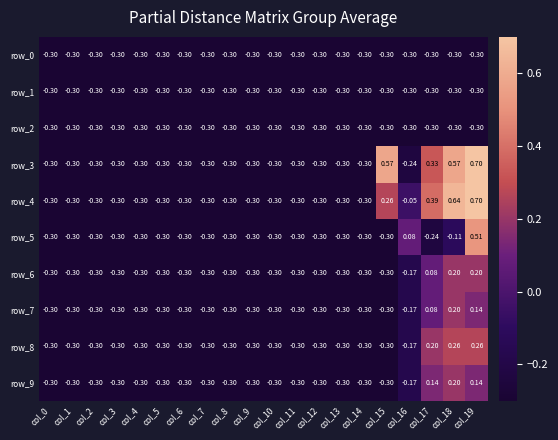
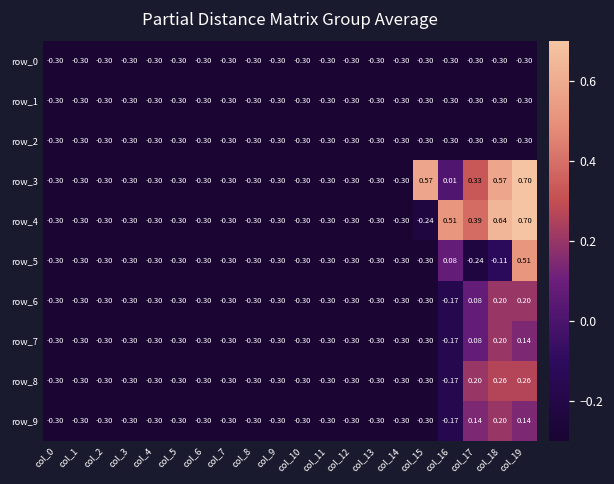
  {
    "row_0": {
      "col_0": -0.30,
      "col_1": -0.30,
      "col_2": -0.30,
      "col_3": -0.30,
      "col_4": -0.30,
      "col_5": -0.30,
      "col_6": -0.30,
      "col_7": -0.30,
      "col_8": -0.30,
      "col_9": -0.30,
      "col_10": -0.30,
      "col_11": -0.30,
      "col_12": -0.30,
      "col_13": -0.30,
      "col_14": -0.30,
      "col_15": -0.30,
      "col_16": -0.30,
      "col_17": -0.30,
      "col_18": -0.30,
      "col_19": -0.30
    },
    "row_1": {
      "col_0": -0.30,
      "col_1": -0.30,
      "col_2": -0.30,
      "col_3": -0.30,
      "col_4": -0.30,
      "col_5": -0.30,
      "col_6": -0.30,
      "col_7": -0.30,
      "col_8": -0.30,
      "col_9": -0.30,
      "col_10": -0.30,
      "col_11": -0.30,
      "col_12": -0.30,
      "col_13": -0.30,
      "col_14": -0.30,
      "col_15": -0.30,
      "col_16": -0.30,
      "col_17": -0.30,
      "col_18": -0.30,
      "col_19": -0.30
    },
    "row_2": {
      "col_0": -0.30,
      "col_1": -0.30,
      "col_2": -0.30,
      "col_3": -0.30,
      "col_4": -0.30,
      "col_5": -0.30,
      "col_6": -0.30,
      "col_7": -0.30,
      "col_8": -0.30,
      "col_9": -0.30,
      "col_10": -0.30,
      "col_11": -0.30,
      "col_12": -0.30,
      "col_13": -0.30,
      "col_14": -0.30,
      "col_15": -0.30,
      "col_16": -0.30,
      "col_17": -0.30,
      "col_18": -0.30,
      "col_19": -0.30
    },
    "row_3": {
      "col_0": -0.30,
      "col_1": -0.30,
      "col_2": -0.30,
      "col_3": -0.30,
      "col_4": -0.30,
      "col_5": -0.30,
      "col_6": -0.30,
      "col_7": -0.30,
      "col_8": -0.30,
      "col_9": -0.30,
      "col_10": -0.30,
      "col_11": -0.30,
      "col_12": -0.30,
      "col_13": -0.30,
      "col_14": -0.30,
      "col_15": 0.57,
-     "col_16": -0.24,
+     "col_16": 0.01,
      "col_17": 0.33,
      "col_18": 0.57,
      "col_19": 0.70
    },
    "row_4": {
      "col_0": -0.30,
      "col_1": -0.30,
      "col_2": -0.30,
      "col_3": -0.30,
      "col_4": -0.30,
      "col_5": -0.30,
      "col_6": -0.30,
      "col_7": -0.30,
      "col_8": -0.30,
      "col_9": -0.30,
      "col_10": -0.30,
      "col_11": -0.30,
      "col_12": -0.30,
      "col_13": -0.30,
      "col_14": -0.30,
-     "col_15": 0.26,
-     "col_16": -0.05,
+     "col_15": -0.24,
+     "col_16": 0.51,
      "col_17": 0.39,
      "col_18": 0.64,
      "col_19": 0.70
    },
    "row_5": {
      "col_0": -0.30,
      "col_1": -0.30,
      "col_2": -0.30,
      "col_3": -0.30,
      "col_4": -0.30,
      "col_5": -0.30,
      "col_6": -0.30,
      "col_7": -0.30,
      "col_8": -0.30,
      "col_9": -0.30,
      "col_10": -0.30,
      "col_11": -0.30,
      "col_12": -0.30,
      "col_13": -0.30,
      "col_14": -0.30,
      "col_15": -0.30,
      "col_16": 0.08,
      "col_17": -0.24,
      "col_18": -0.11,
      "col_19": 0.51
    },
    "row_6": {
      "col_0": -0.30,
      "col_1": -0.30,
      "col_2": -0.30,
      "col_3": -0.30,
      "col_4": -0.30,
      "col_5": -0.30,
      "col_6": -0.30,
      "col_7": -0.30,
      "col_8": -0.30,
      "col_9": -0.30,
      "col_10": -0.30,
      "col_11": -0.30,
      "col_12": -0.30,
      "col_13": -0.30,
      "col_14": -0.30,
      "col_15": -0.30,
      "col_16": -0.17,
      "col_17": 0.08,
      "col_18": 0.20,
      "col_19": 0.20
    },
    "row_7": {
      "col_0": -0.30,
      "col_1": -0.30,
      "col_2": -0.30,
      "col_3": -0.30,
      "col_4": -0.30,
      "col_5": -0.30,
      "col_6": -0.30,
      "col_7": -0.30,
      "col_8": -0.30,
      "col_9": -0.30,
      "col_10": -0.30,
      "col_11": -0.30,
      "col_12": -0.30,
      "col_13": -0.30,
      "col_14": -0.30,
      "col_15": -0.30,
      "col_16": -0.17,
      "col_17": 0.08,
      "col_18": 0.20,
      "col_19": 0.14
    },
    "row_8": {
      "col_0": -0.30,
      "col_1": -0.30,
      "col_2": -0.30,
      "col_3": -0.30,
      "col_4": -0.30,
      "col_5": -0.30,
      "col_6": -0.30,
      "col_7": -0.30,
      "col_8": -0.30,
      "col_9": -0.30,
      "col_10": -0.30,
      "col_11": -0.30,
      "col_12": -0.30,
      "col_13": -0.30,
      "col_14": -0.30,
      "col_15": -0.30,
      "col_16": -0.17,
      "col_17": 0.20,
      "col_18": 0.26,
      "col_19": 0.26
    },
    "row_9": {
      "col_0": -0.30,
      "col_1": -0.30,
      "col_2": -0.30,
      "col_3": -0.30,
      "col_4": -0.30,
      "col_5": -0.30,
      "col_6": -0.30,
      "col_7": -0.30,
      "col_8": -0.30,
      "col_9": -0.30,
      "col_10": -0.30,
      "col_11": -0.30,
      "col_12": -0.30,
      "col_13": -0.30,
      "col_14": -0.30,
      "col_15": -0.30,
      "col_16": -0.17,
      "col_17": 0.14,
      "col_18": 0.20,
      "col_19": 0.14
    }
  }
